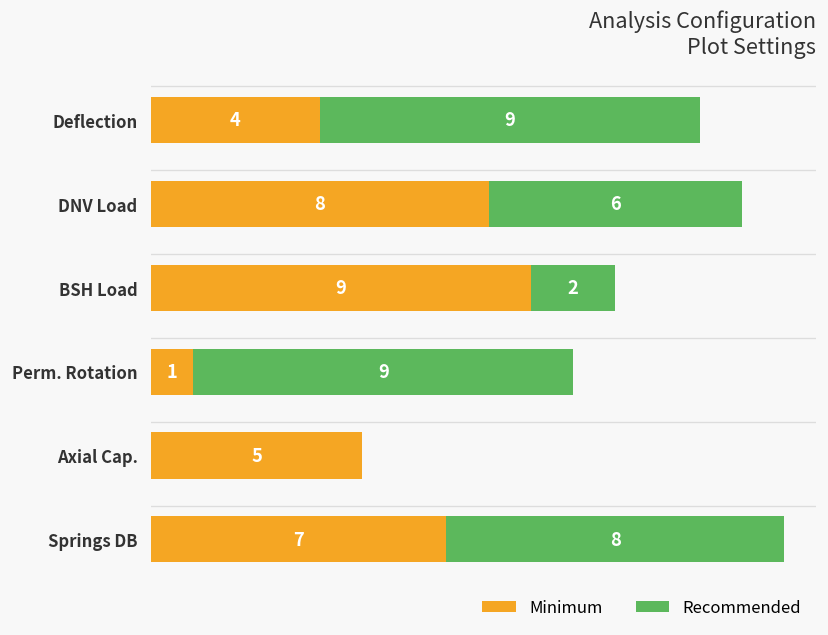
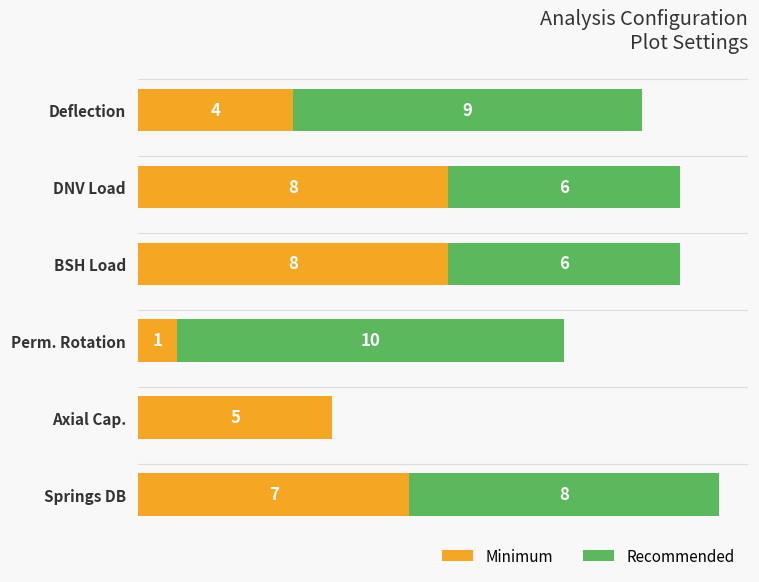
  {
    "Minimum": {
      "Deflection": 4,
      "DNV Load": 8,
-     "BSH Load": 9,
+     "BSH Load": 8,
      "Perm. Rotation": 1,
      "Axial Cap.": 5,
      "Springs DB": 7
    },
    "Recommended": {
      "Deflection": 9,
      "DNV Load": 6,
-     "BSH Load": 2,
-     "Perm. Rotation": 9,
+     "BSH Load": 6,
+     "Perm. Rotation": 10,
      "Springs DB": 8
    }
  }
